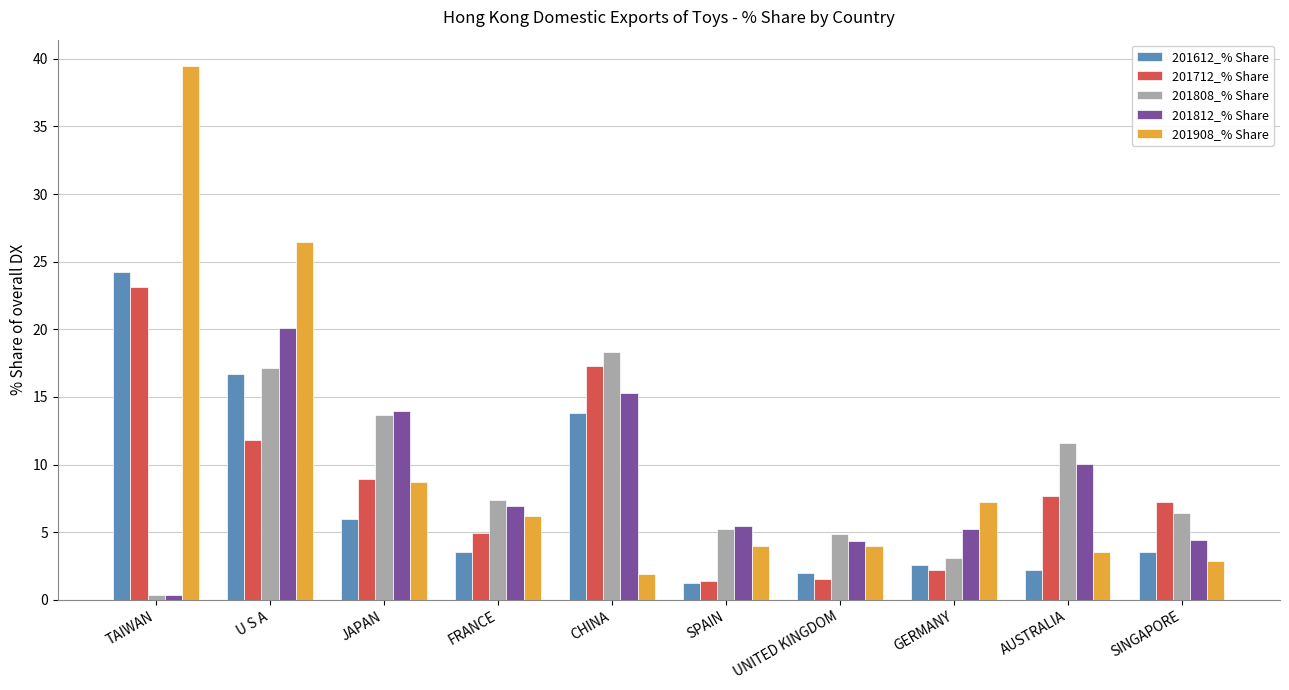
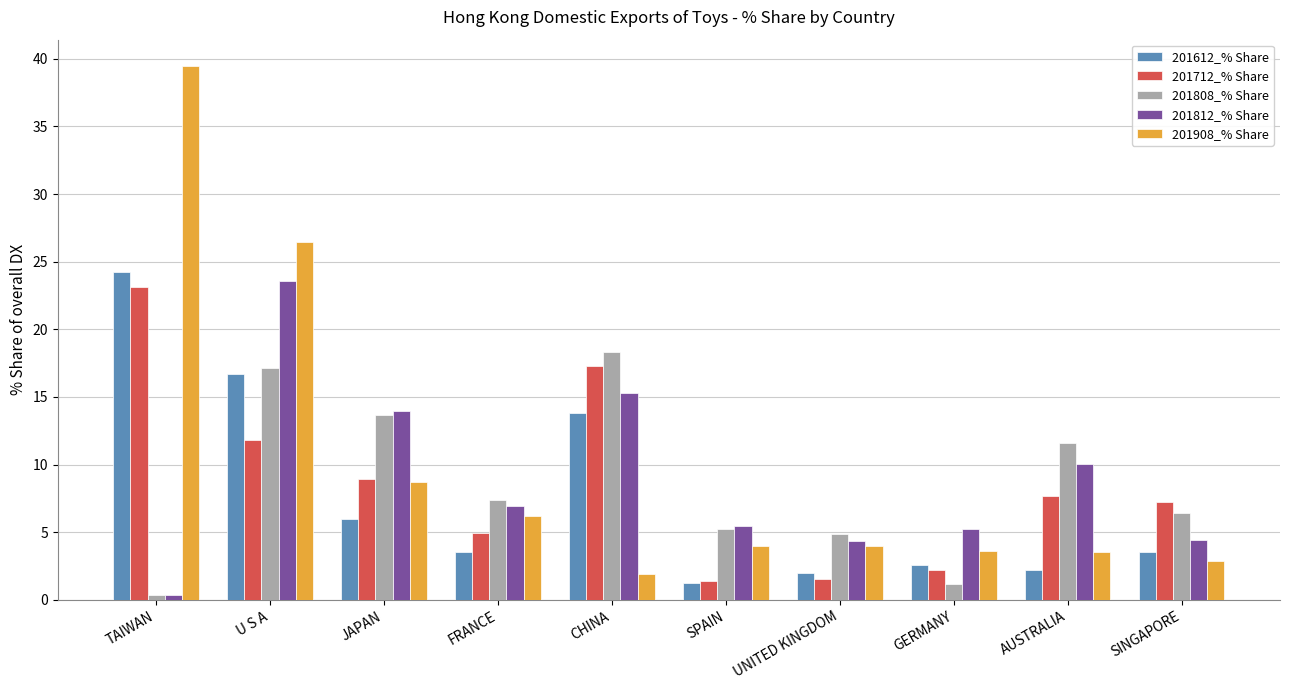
  {
    "201612_% Share": {
      "TAIWAN": 24.3,
      "U S A": 16.7,
      "JAPAN": 6.0,
      "FRANCE": 3.6,
      "CHINA": 13.8,
      "SPAIN": 1.3,
      "UNITED KINGDOM": 2.0,
      "GERMANY": 2.6,
      "AUSTRALIA": 2.2,
      "SINGAPORE": 3.5
    },
    "201712_% Share": {
      "TAIWAN": 23.1,
      "U S A": 11.8,
      "JAPAN": 9.0,
      "FRANCE": 5.0,
      "CHINA": 17.3,
      "SPAIN": 1.4,
      "UNITED KINGDOM": 1.6,
      "GERMANY": 2.2,
      "AUSTRALIA": 7.7,
      "SINGAPORE": 7.2
    },
    "201808_% Share": {
      "TAIWAN": 0.4,
      "U S A": 17.1,
      "JAPAN": 13.7,
      "FRANCE": 7.4,
      "CHINA": 18.3,
      "SPAIN": 5.2,
      "UNITED KINGDOM": 4.9,
-     "GERMANY": 3.1,
+     "GERMANY": 1.2,
      "AUSTRALIA": 11.6,
      "SINGAPORE": 6.4
    },
    "201812_% Share": {
      "TAIWAN": 0.4,
-     "U S A": 20.1,
+     "U S A": 23.6,
      "JAPAN": 14.0,
      "FRANCE": 6.9,
      "CHINA": 15.3,
      "SPAIN": 5.5,
      "UNITED KINGDOM": 4.3,
      "GERMANY": 5.3,
      "AUSTRALIA": 10.0,
      "SINGAPORE": 4.4
    },
    "201908_% Share": {
      "TAIWAN": 39.4,
      "U S A": 26.5,
      "JAPAN": 8.7,
      "FRANCE": 6.2,
      "CHINA": 1.9,
      "SPAIN": 4.0,
      "UNITED KINGDOM": 4.0,
-     "GERMANY": 7.3,
+     "GERMANY": 3.6,
      "AUSTRALIA": 3.6,
      "SINGAPORE": 2.8
    }
  }
